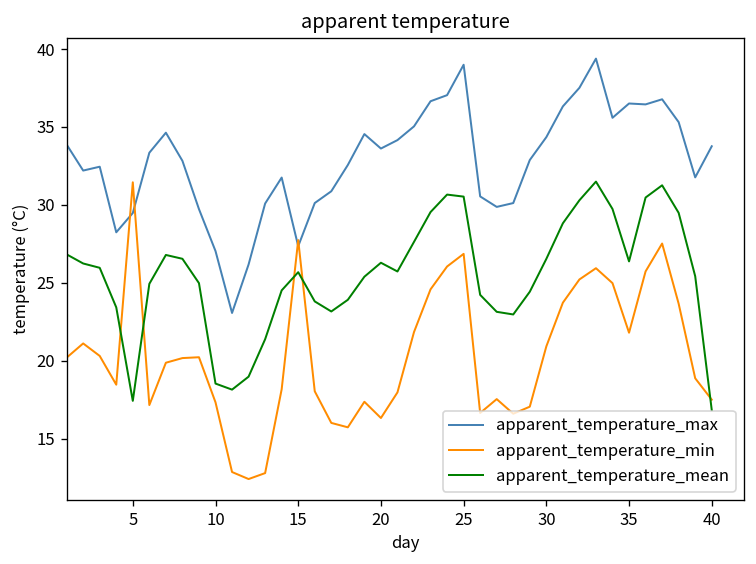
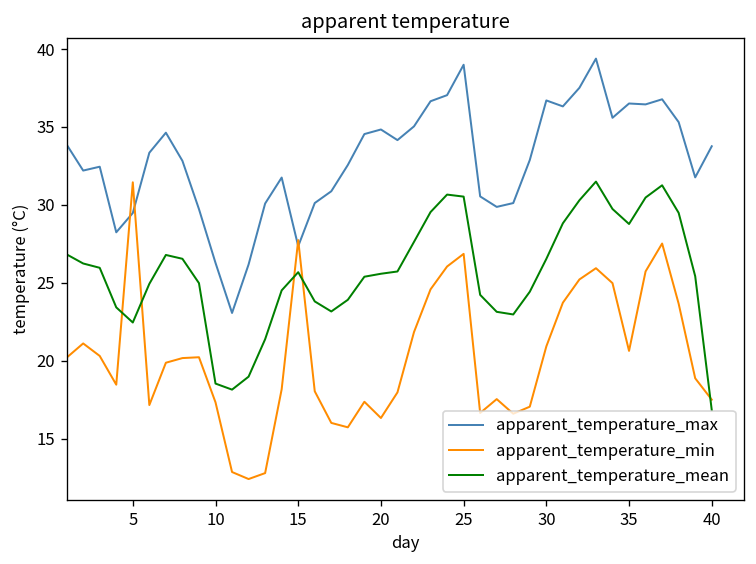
  {
    "apparent_temperature_max": {
      "5": 29.5,
-     "10": 27.0,
+     "10": 26.3,
      "15": 27.3,
-     "20": 33.6,
+     "20": 34.8,
      "25": 39.0,
-     "30": 34.3,
+     "30": 36.7,
      "35": 36.5,
      "40": 33.8
    },
    "apparent_temperature_min": {
      "5": 31.4,
      "10": 17.3,
      "15": 27.7,
      "20": 16.3,
      "25": 26.9,
      "30": 20.9,
-     "35": 21.8,
+     "35": 20.6,
      "40": 17.5
    },
    "apparent_temperature_mean": {
-     "5": 17.4,
+     "5": 22.4,
      "10": 18.5,
      "15": 25.7,
-     "20": 26.3,
+     "20": 25.6,
      "25": 30.5,
      "30": 26.5,
-     "35": 26.4,
+     "35": 28.8,
      "40": 16.8
    }
  }
